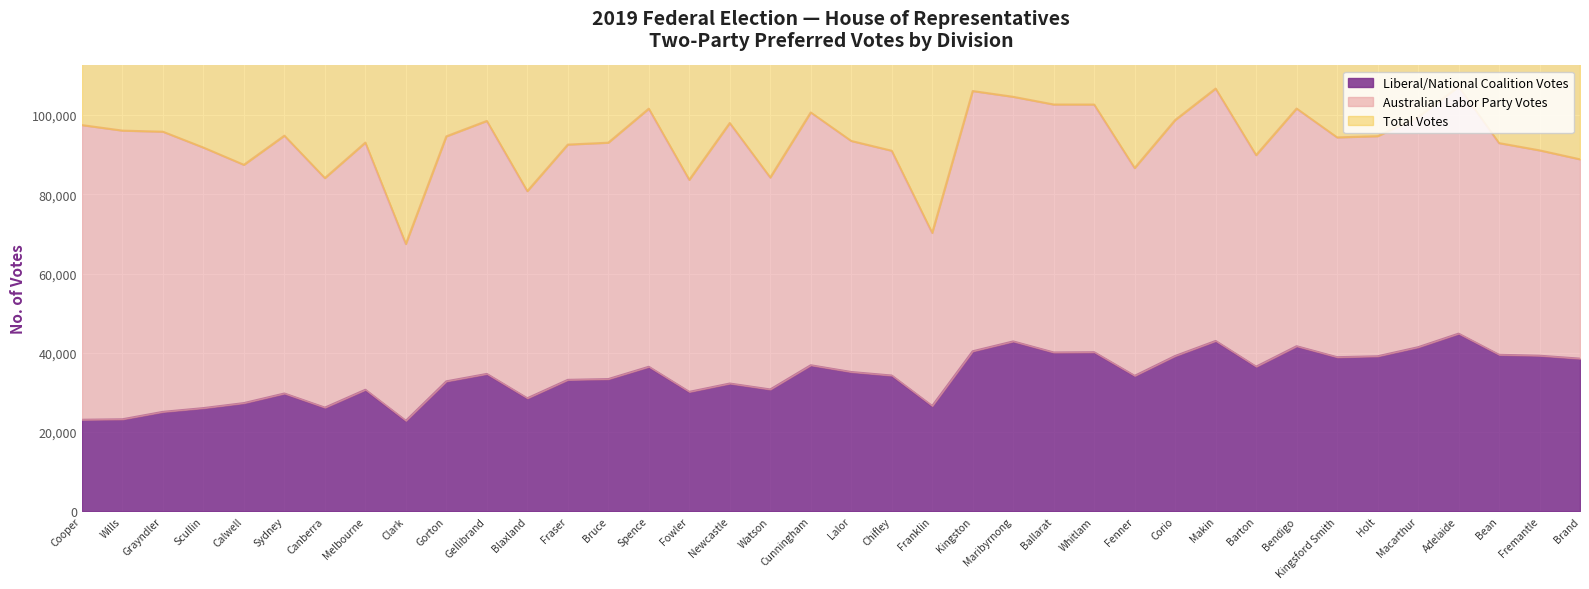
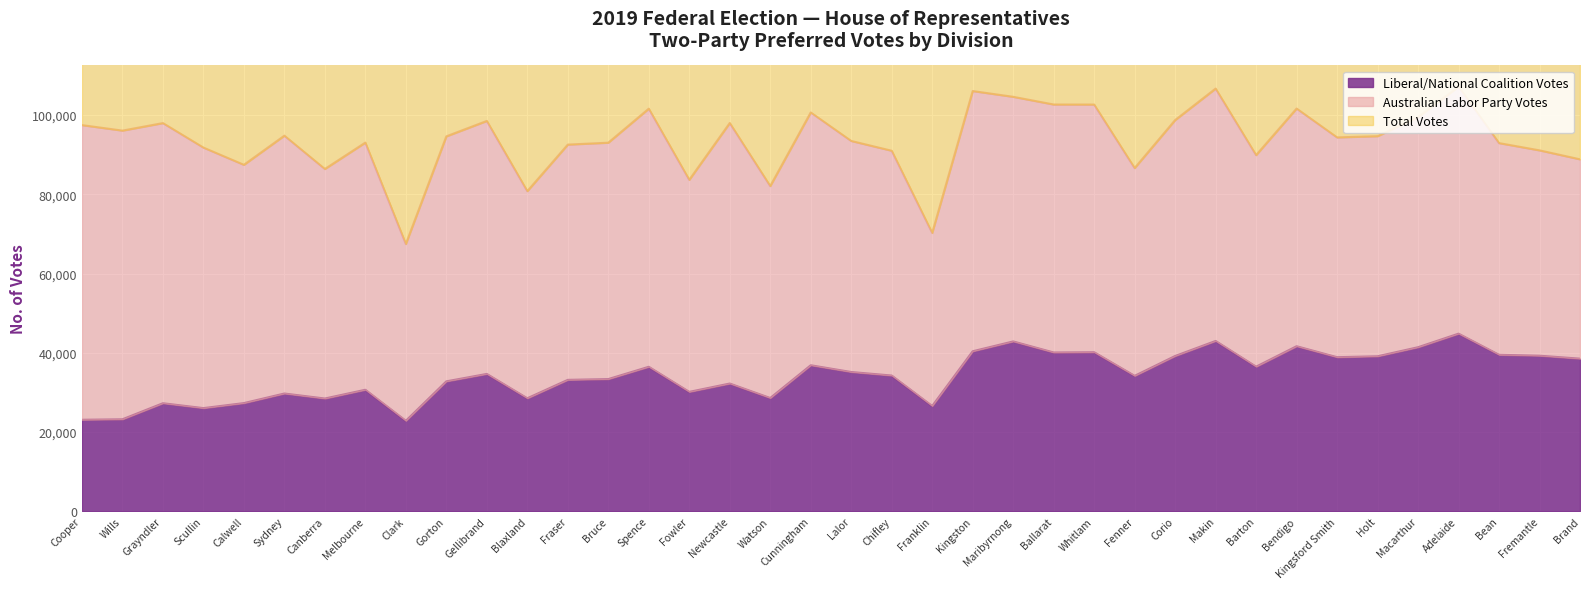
  {
    "Liberal/National Coalition Votes": {
      "Cooper": "23,000",
      "Wills": "23,000",
-     "Grayndler": "25,000",
+     "Grayndler": "27,000",
      "Scullin": "26,000",
      "Calwell": "27,000",
      "Sydney": "30,000",
-     "Canberra": "26,000",
+     "Canberra": "28,000",
      "Melbourne": "31,000",
      "Clark": "23,000",
      "Gorton": "33,000",
      "Gellibrand": "35,000",
      "Blaxland": "29,000",
      "Fraser": "33,000",
      "Bruce": "33,000",
      "Spence": "36,000",
      "Fowler": "30,000",
      "Newcastle": "32,000",
-     "Watson": "31,000",
+     "Watson": "29,000",
      "Cunningham": "37,000",
      "Lalor": "35,000",
      "Chifley": "34,000",
      "Franklin": "27,000",
      "Kingston": "40,000",
      "Maribyrnong": "43,000",
      "Ballarat": "40,000",
      "Whitlam": "40,000",
      "Fenner": "34,000",
      "Corio": "39,000",
      "Makin": "43,000",
      "Barton": "36,000",
      "Bendigo": "42,000",
      "Kingsford Smith": "39,000",
      "Holt": "39,000",
      "Macarthur": "41,000",
      "Adelaide": "45,000",
      "Bean": "39,000",
      "Fremantle": "39,000",
      "Brand": "39,000"
    },
    "Australian Labor Party Votes": {
      "Cooper": "74,000",
      "Wills": "73,000",
      "Grayndler": "71,000",
      "Scullin": "66,000",
      "Calwell": "60,000",
      "Sydney": "65,000",
      "Canberra": "58,000",
      "Melbourne": "62,000",
      "Clark": "45,000",
      "Gorton": "62,000",
      "Gellibrand": "64,000",
      "Blaxland": "52,000",
      "Fraser": "59,000",
      "Bruce": "60,000",
      "Spence": "65,000",
      "Fowler": "54,000",
      "Newcastle": "66,000",
      "Watson": "54,000",
      "Cunningham": "64,000",
      "Lalor": "58,000",
      "Chifley": "57,000",
      "Franklin": "44,000",
      "Kingston": "66,000",
      "Maribyrnong": "62,000",
      "Ballarat": "63,000",
      "Whitlam": "63,000",
      "Fenner": "52,000",
      "Corio": "60,000",
      "Makin": "64,000",
      "Barton": "53,000",
      "Bendigo": "60,000",
      "Kingsford Smith": "56,000",
      "Holt": "56,000",
      "Bean": "53,000",
      "Fremantle": "52,000",
      "Brand": "50,000"
    }
  }
